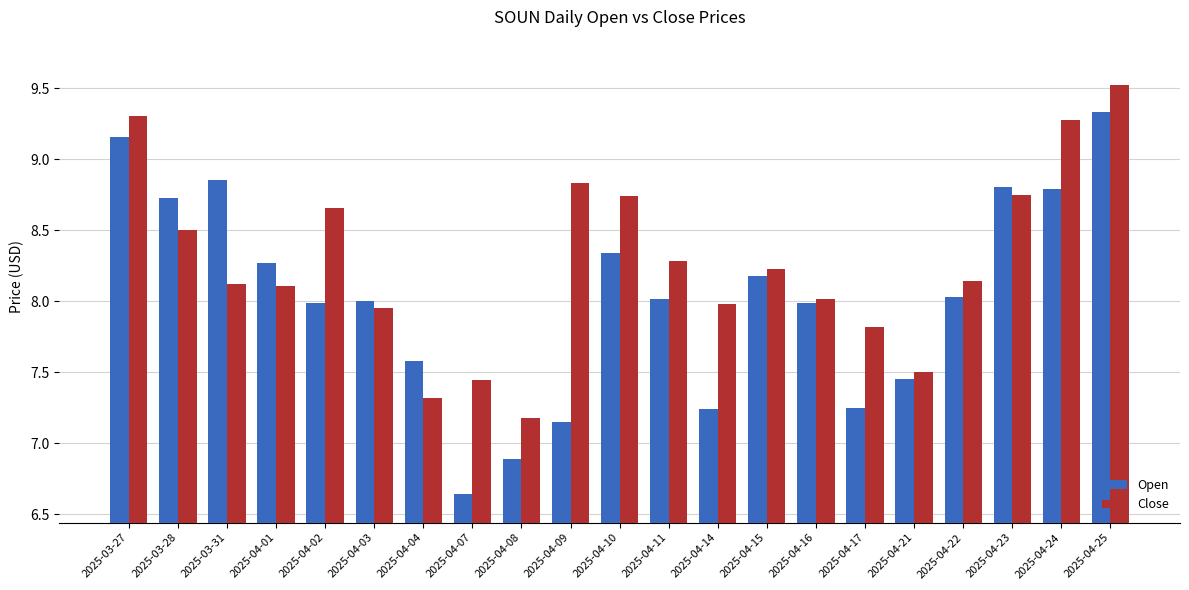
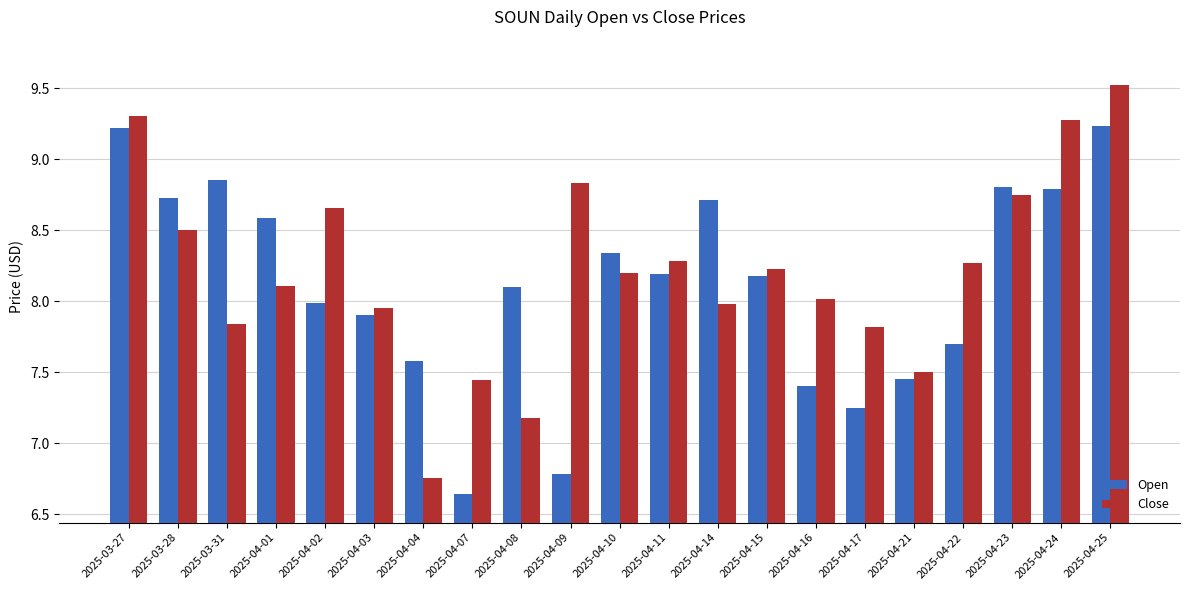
  {
    "Open": {
-     "2025-03-27": 9.16,
+     "2025-03-27": 9.22,
      "2025-03-28": 8.73,
      "2025-03-31": 8.85,
-     "2025-04-01": 8.27,
+     "2025-04-01": 8.59,
      "2025-04-02": 7.99,
-     "2025-04-03": 8.00,
+     "2025-04-03": 7.90,
      "2025-04-04": 7.58,
      "2025-04-07": 6.64,
-     "2025-04-08": 6.89,
-     "2025-04-09": 7.15,
+     "2025-04-08": 8.10,
+     "2025-04-09": 6.78,
      "2025-04-10": 8.34,
-     "2025-04-11": 8.02,
-     "2025-04-14": 7.24,
+     "2025-04-11": 8.19,
+     "2025-04-14": 8.71,
      "2025-04-15": 8.18,
-     "2025-04-16": 7.99,
+     "2025-04-16": 7.40,
      "2025-04-17": 7.25,
      "2025-04-21": 7.45,
-     "2025-04-22": 8.03,
+     "2025-04-22": 7.70,
      "2025-04-23": 8.80,
      "2025-04-24": 8.79,
-     "2025-04-25": 9.34
+     "2025-04-25": 9.24
    },
    "Close": {
      "2025-03-27": 9.30,
      "2025-03-28": 8.50,
-     "2025-03-31": 8.12,
+     "2025-03-31": 7.84,
      "2025-04-01": 8.11,
      "2025-04-02": 8.66,
      "2025-04-03": 7.95,
-     "2025-04-04": 7.32,
+     "2025-04-04": 6.75,
      "2025-04-07": 7.45,
      "2025-04-08": 7.18,
      "2025-04-09": 8.83,
-     "2025-04-10": 8.74,
+     "2025-04-10": 8.20,
      "2025-04-11": 8.28,
      "2025-04-14": 7.98,
      "2025-04-15": 8.23,
      "2025-04-16": 8.01,
      "2025-04-17": 7.82,
      "2025-04-21": 7.50,
-     "2025-04-22": 8.14,
+     "2025-04-22": 8.27,
      "2025-04-23": 8.75,
      "2025-04-24": 9.27,
      "2025-04-25": 9.52
    }
  }
